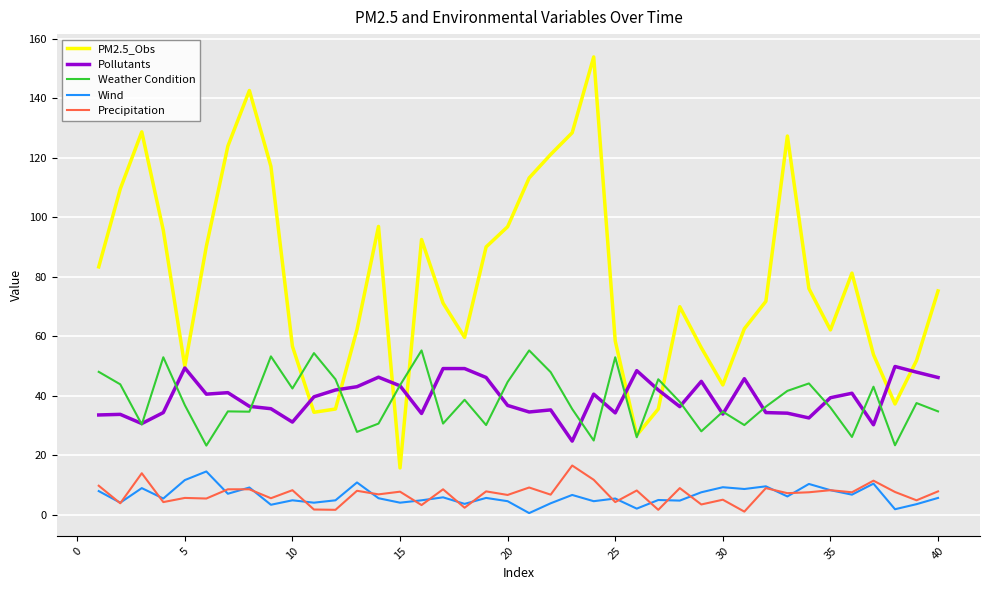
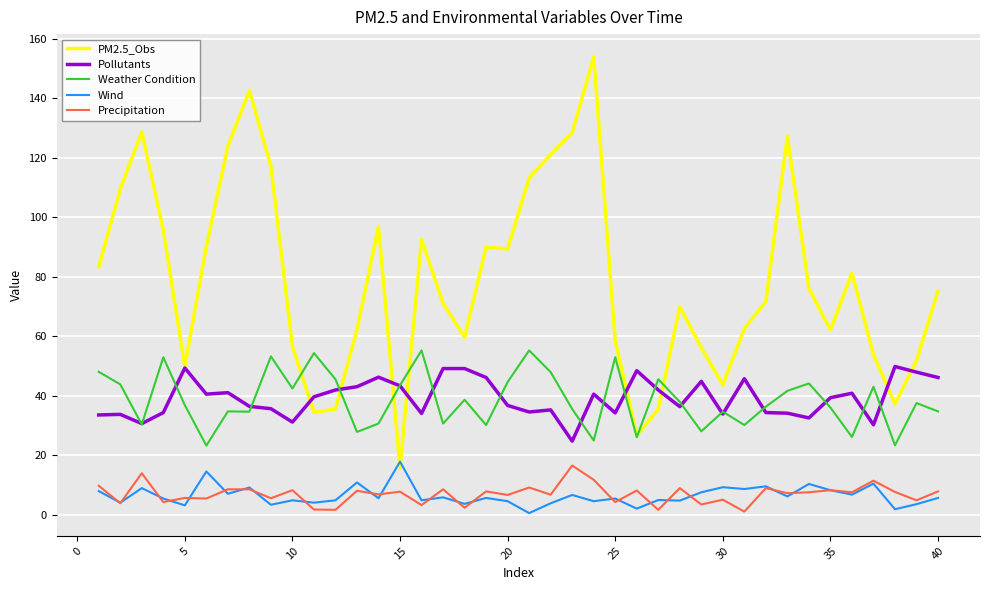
  {
    "PM2.5_Obs": {
      "10": 57,
      "15": 16,
-     "20": 97,
+     "20": 89,
      "25": 58,
      "30": 44,
      "35": 62,
      "40": 75
    },
    "Pollutants": {
      "10": 31,
      "20": 37,
      "25": 34,
      "35": 39,
      "40": 46
    },
    "Weather Condition": {
      "5": 37,
      "10": 42,
      "20": 45,
      "25": 53,
      "35": 36,
      "40": 35
    },
    "Wind": {
-     "5": 12,
+     "5": 3,
      "10": 5,
-     "15": 4,
+     "15": 18,
      "20": 5,
      "25": 5,
      "30": 9,
      "40": 6
    },
    "Precipitation": {
      "5": 6,
      "10": 8,
      "15": 8,
      "20": 7,
      "25": 4,
      "30": 5,
      "40": 8
    }
  }
